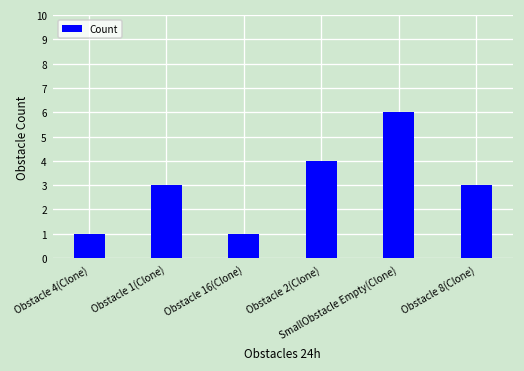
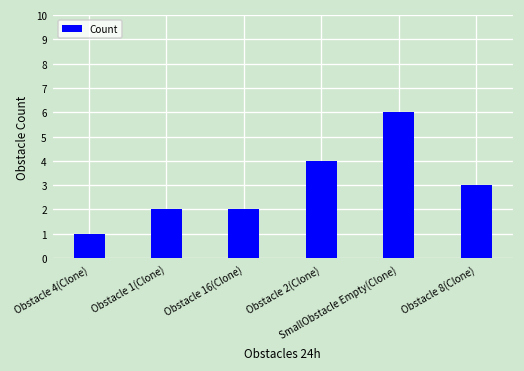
  {
    "Obstacle 4(Clone)": 1,
-   "Obstacle 1(Clone)": 3,
-   "Obstacle 16(Clone)": 1,
+   "Obstacle 1(Clone)": 2,
+   "Obstacle 16(Clone)": 2,
    "Obstacle 2(Clone)": 4,
    "SmallObstacle Empty(Clone)": 6,
    "Obstacle 8(Clone)": 3
  }
